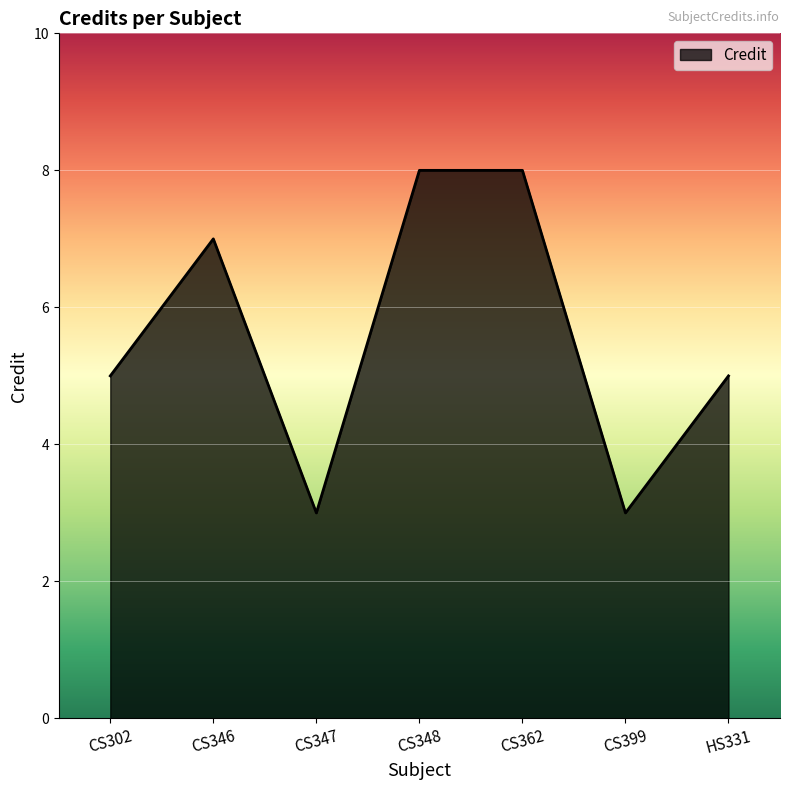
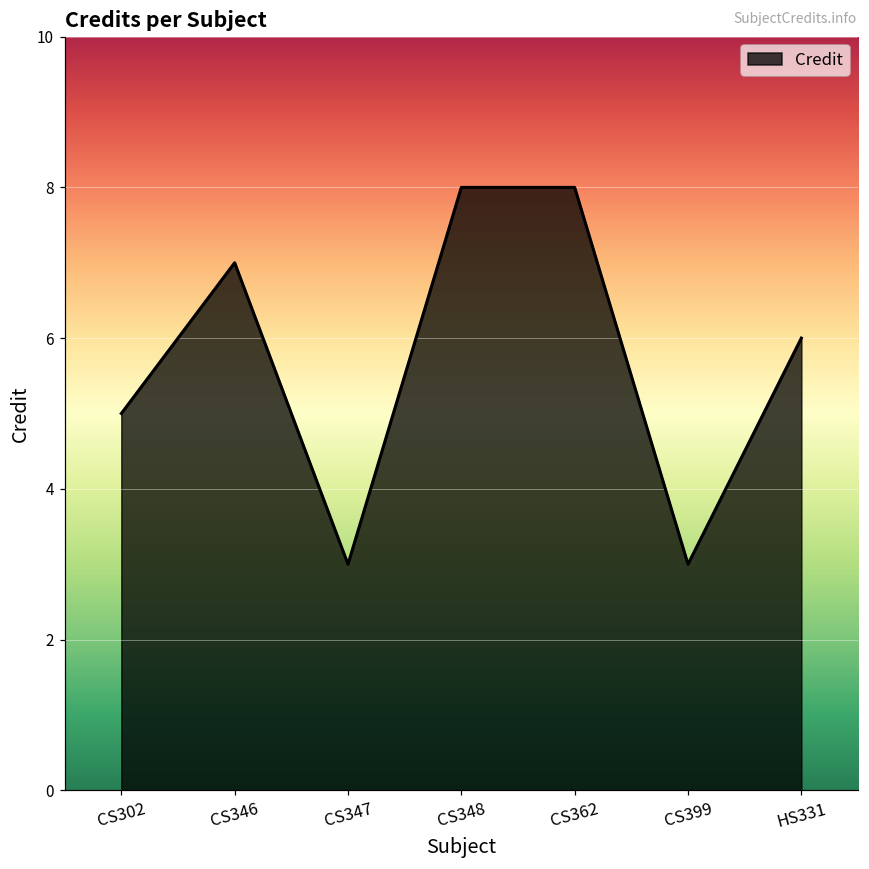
  {
    "CS302": 5,
    "CS346": 7,
    "CS347": 3,
    "CS348": 8,
    "CS362": 8,
    "CS399": 3,
-   "HS331": 5
+   "HS331": 6
  }
